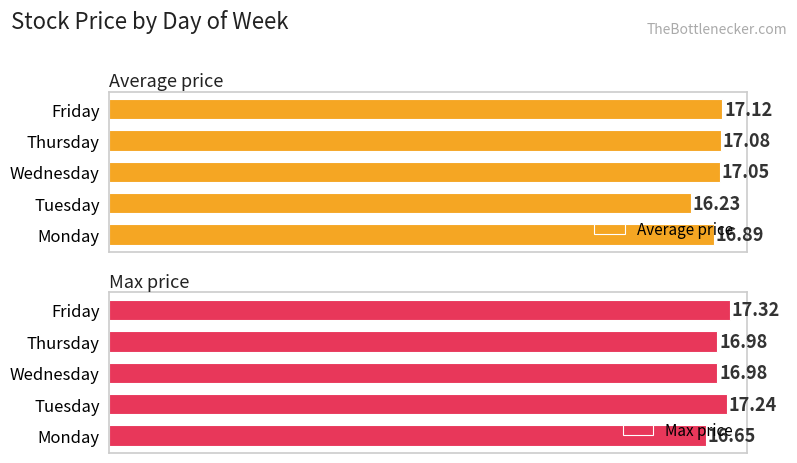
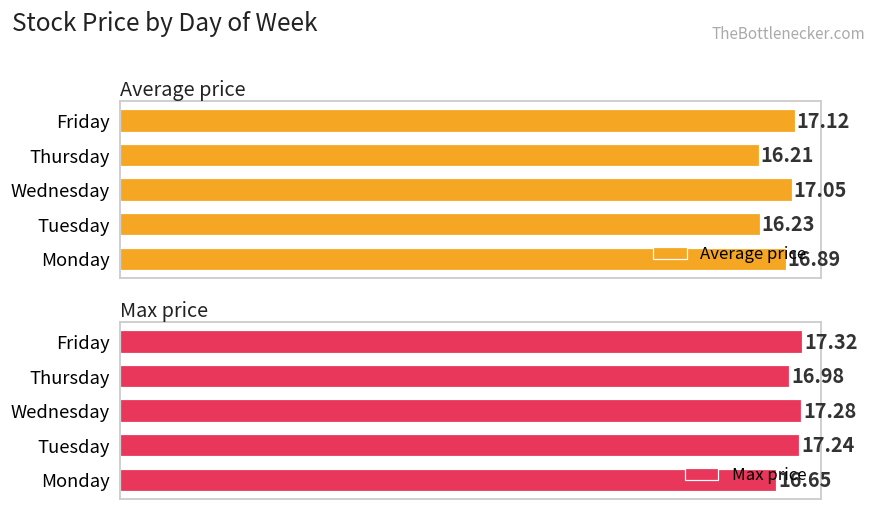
  {
    "Average price": {
      "Friday": 17.12,
-     "Thursday": 17.08,
+     "Thursday": 16.21,
      "Wednesday": 17.05,
      "Tuesday": 16.23,
      "Monday": 16.89
    },
    "Max price": {
      "Friday": 17.32,
      "Thursday": 16.98,
-     "Wednesday": 16.98,
+     "Wednesday": 17.28,
      "Tuesday": 17.24,
      "Monday": 16.65
    }
  }
